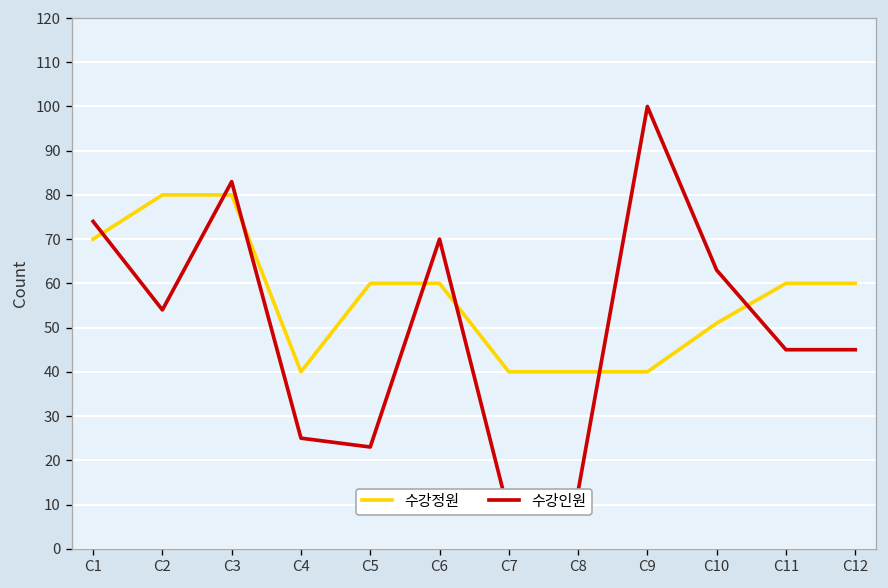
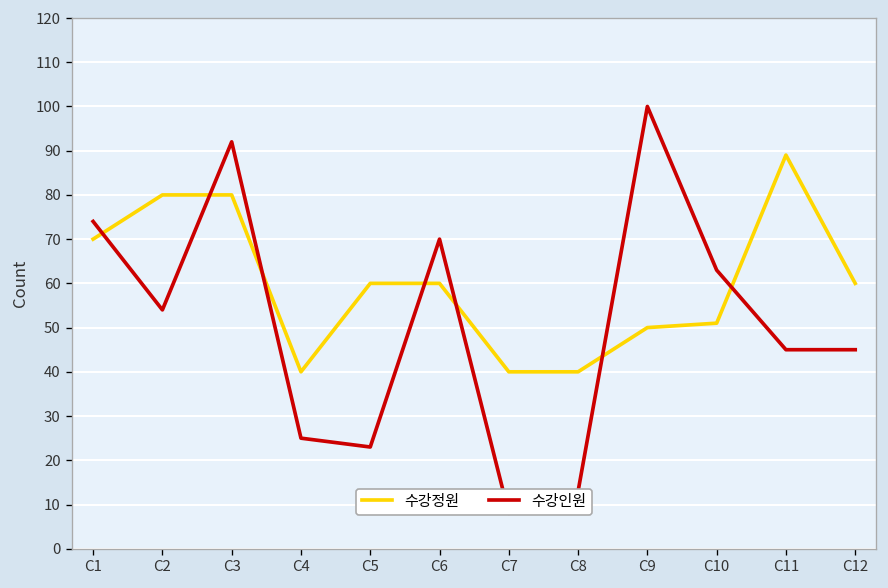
  {
    "수강정원": {
      "C1": 70,
      "C2": 80,
      "C3": 80,
      "C4": 40,
      "C5": 60,
      "C6": 60,
      "C7": 40,
      "C8": 40,
-     "C9": 40,
+     "C9": 50,
      "C10": 51,
-     "C11": 60,
+     "C11": 89,
      "C12": 60
    },
    "수강인원": {
      "C1": 74,
      "C2": 54,
-     "C3": 83,
+     "C3": 92,
      "C4": 25,
      "C5": 23,
      "C6": 70,
      "C9": 100,
      "C10": 63,
      "C11": 45,
      "C12": 45
    }
  }
